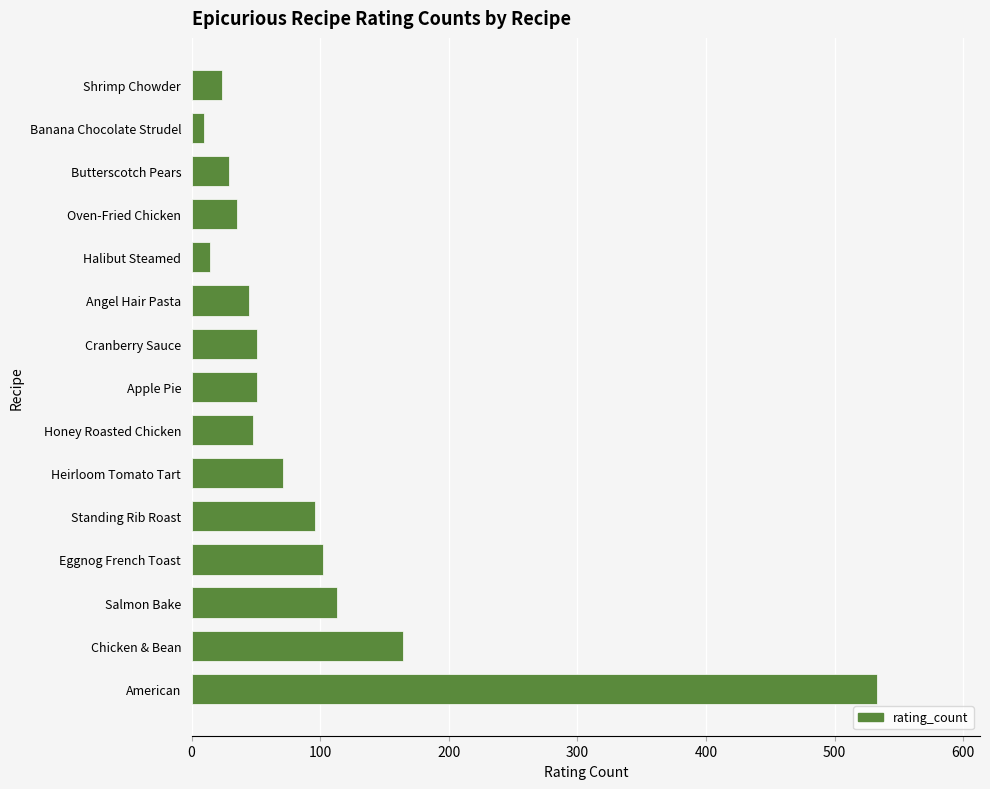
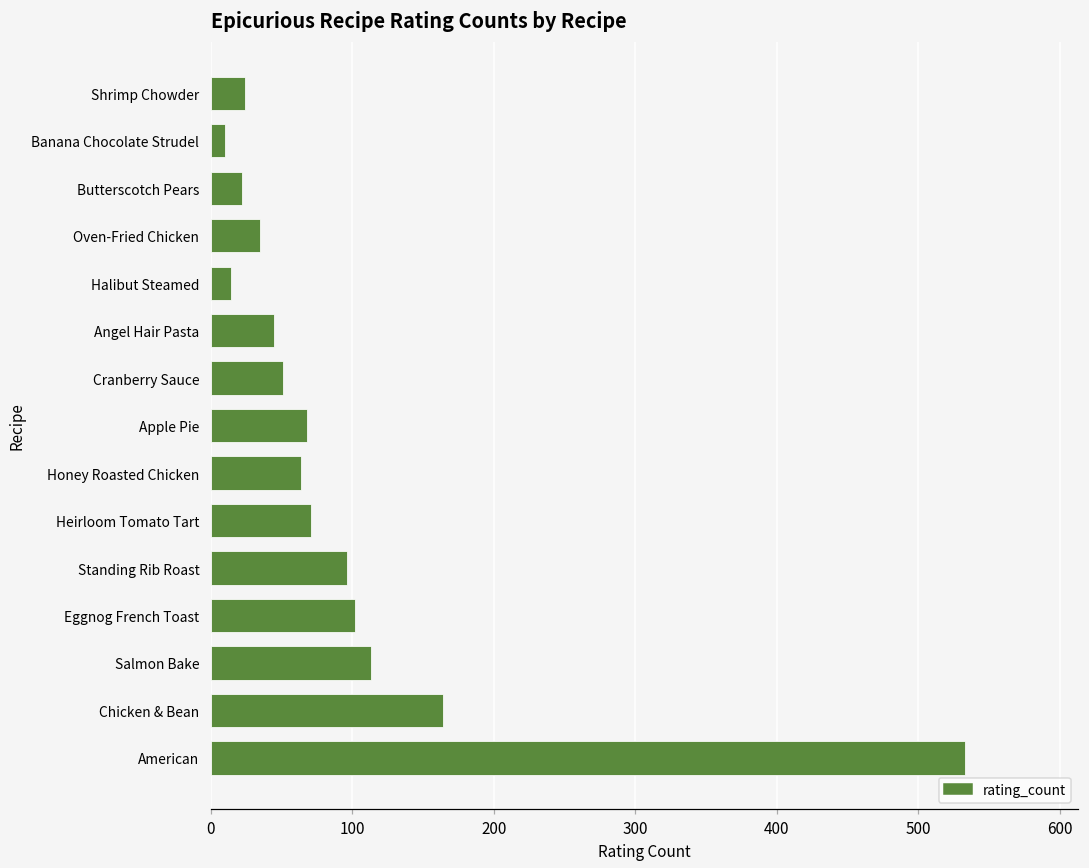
  {
    "Shrimp Chowder": 24,
    "Banana Chocolate Strudel": 10,
-   "Butterscotch Pears": 29,
+   "Butterscotch Pears": 22,
    "Oven-Fried Chicken": 35,
    "Halibut Steamed": 14,
    "Angel Hair Pasta": 45,
    "Cranberry Sauce": 51,
-   "Apple Pie": 51,
-   "Honey Roasted Chicken": 48,
+   "Apple Pie": 68,
+   "Honey Roasted Chicken": 64,
    "Heirloom Tomato Tart": 71,
    "Standing Rib Roast": 96,
    "Eggnog French Toast": 102,
    "Salmon Bake": 113,
    "Chicken & Bean": 164,
    "American": 533
  }
